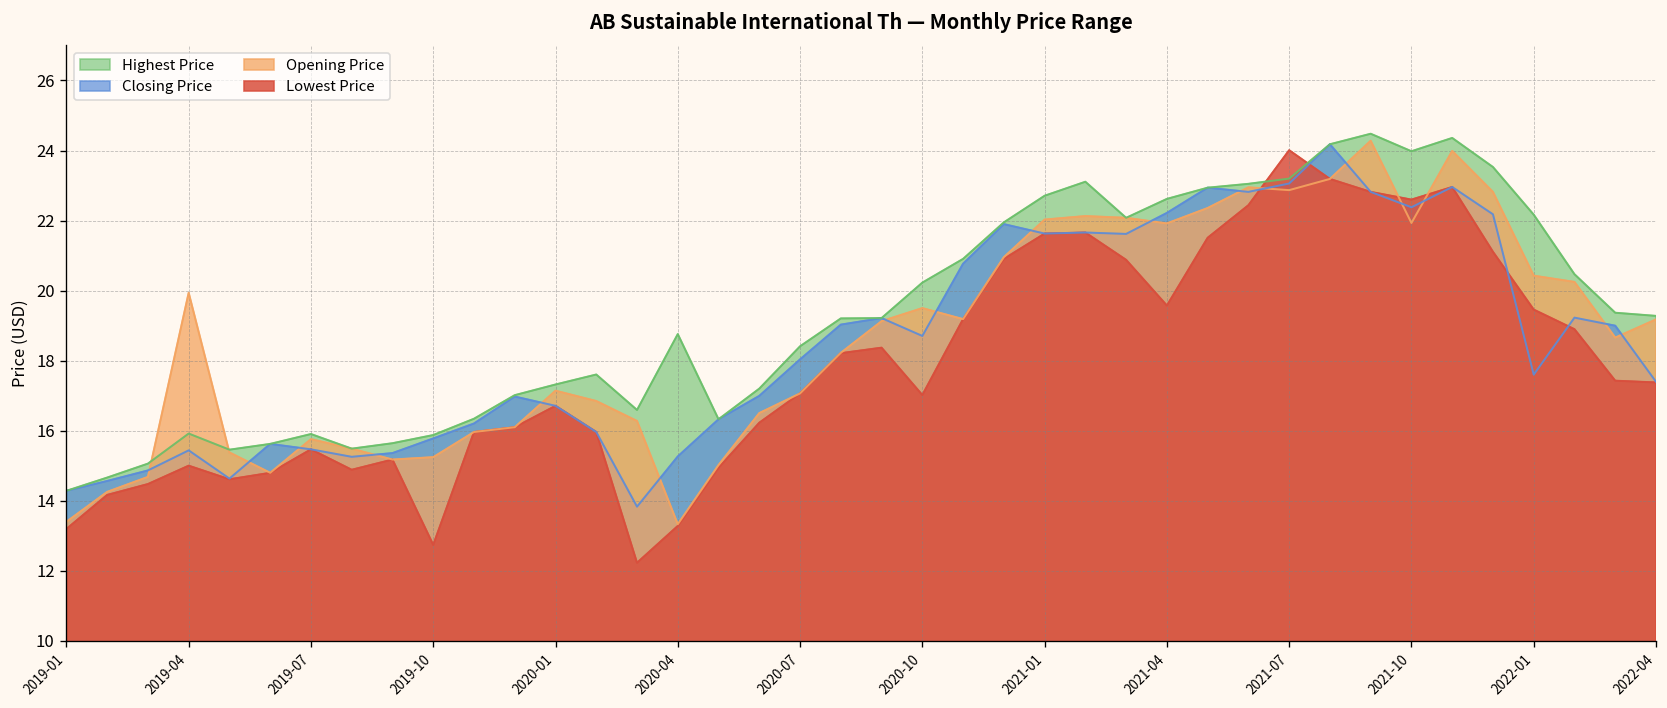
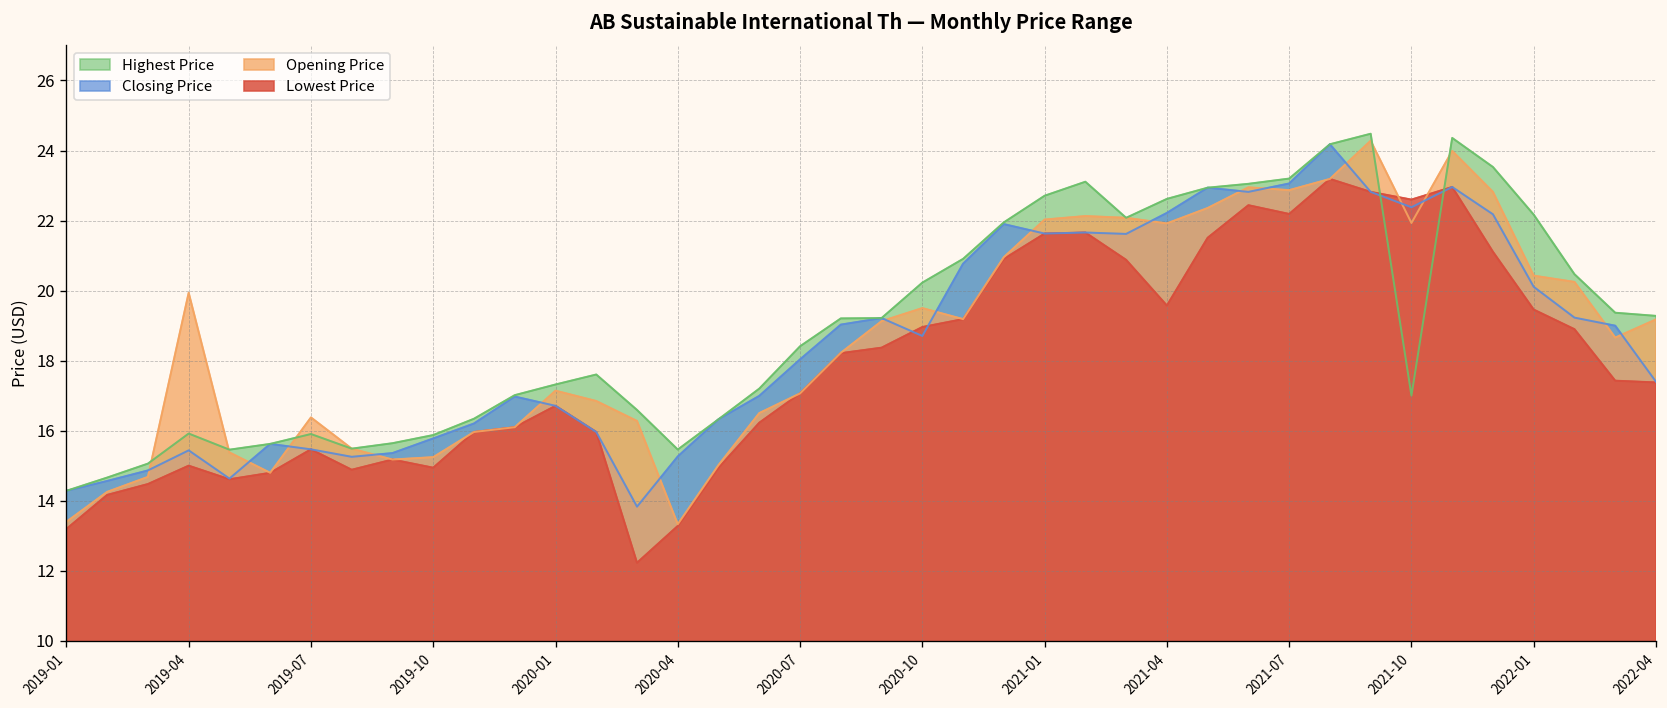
  {
    "Highest Price": {
      "2019-04": 15.9,
      "2019-07": 15.9,
      "2019-10": 15.9,
      "2020-01": 17.3,
-     "2020-04": 18.8,
+     "2020-04": 15.5,
      "2020-07": 18.4,
      "2020-10": 20.2,
      "2021-01": 22.7,
      "2021-04": 22.6,
      "2021-07": 23.2,
-     "2021-10": 24.0,
+     "2021-10": 17.0,
      "2022-01": 22.2,
      "2022-04": 19.3
    },
    "Closing Price": {
      "2019-04": 15.4,
      "2019-10": 15.8,
      "2020-04": 15.3,
      "2020-07": 18.0,
      "2020-10": 18.7,
      "2021-04": 22.2,
      "2021-07": 23.1,
      "2021-10": 22.4,
-     "2022-01": 17.6
+     "2022-01": 20.1
    },
    "Opening Price": {
      "2019-01": 13.4,
      "2019-04": 19.9,
-     "2019-07": 15.8,
+     "2019-07": 16.4,
      "2019-10": 15.2,
      "2020-01": 17.1,
      "2020-10": 19.5,
      "2021-01": 22.0,
      "2021-04": 21.9,
      "2021-07": 22.9,
      "2021-10": 21.9,
      "2022-01": 20.4,
      "2022-04": 19.2
    },
    "Lowest Price": {
      "2019-01": 13.2,
      "2019-04": 15.0,
-     "2019-10": 12.7,
-     "2020-10": 17.0,
+     "2019-10": 14.9,
+     "2020-10": 19.0,
      "2021-04": 19.6,
-     "2021-07": 24.0,
+     "2021-07": 22.2,
      "2021-10": 22.6,
      "2022-01": 19.5
    }
  }
